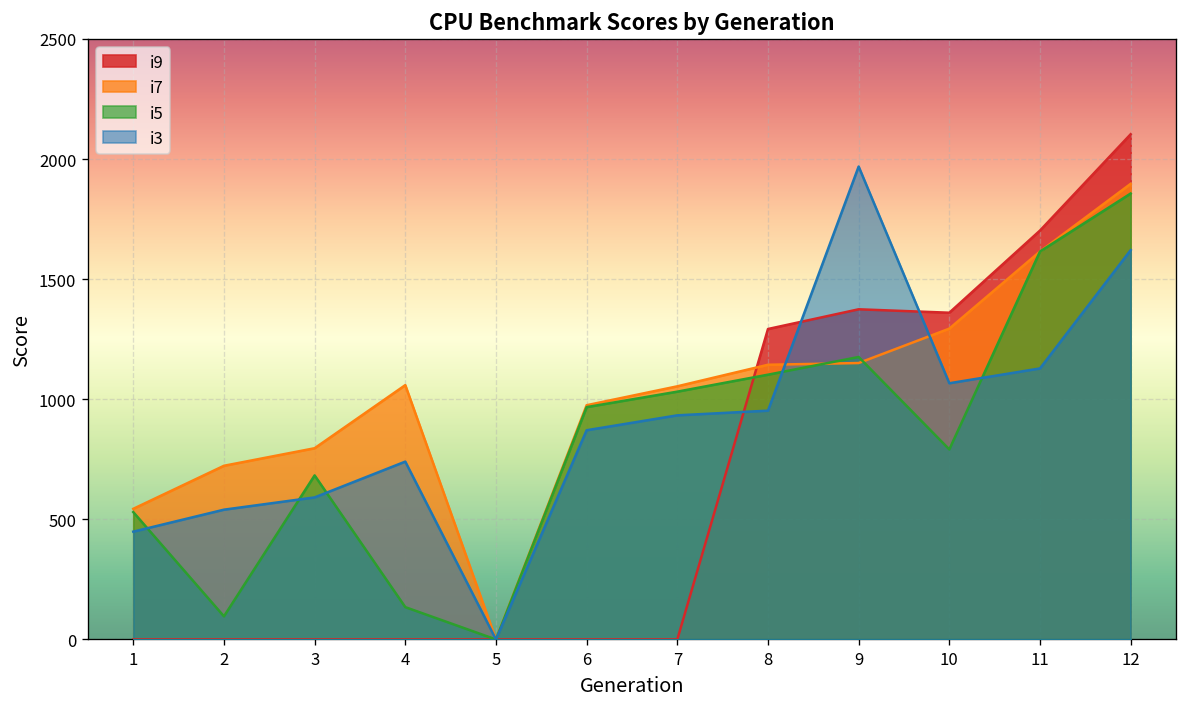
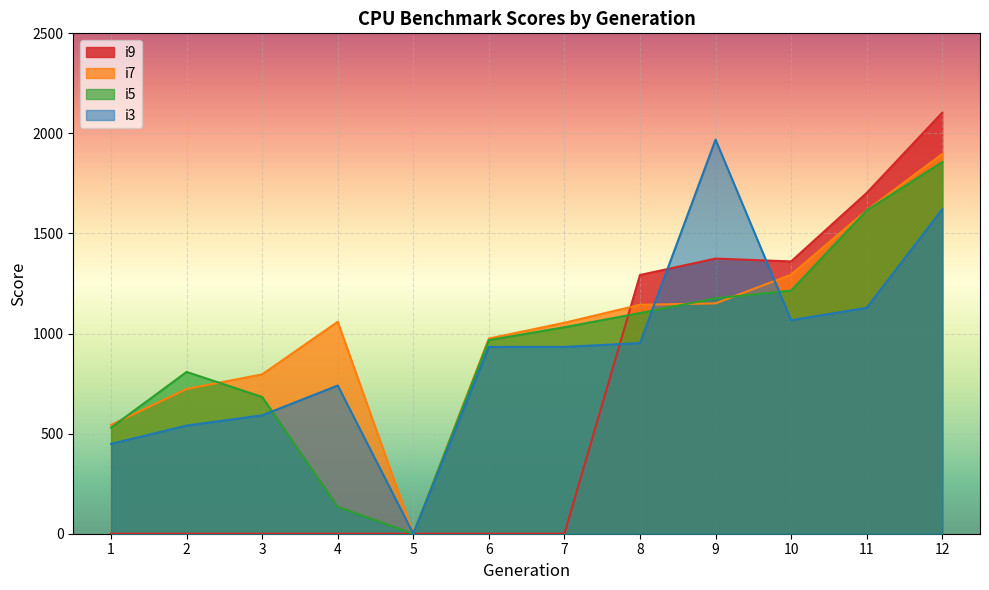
  {
    "i9": {
      "1": 0,
      "2": 0,
      "3": 0,
      "4": 0,
      "6": 0,
      "7": 0,
      "8": 1290,
      "9": 1370,
      "10": 1360,
      "11": 1700,
      "12": 2100
    },
    "i7": {
      "1": 540,
      "2": 720,
      "3": 800,
      "4": 1060,
      "7": 1050,
      "8": 1140,
      "9": 1150,
      "10": 1290,
      "12": 1900
    },
    "i5": {
      "1": 530,
-     "2": 100,
+     "2": 810,
      "3": 680,
      "4": 130,
      "7": 1030,
      "8": 1100,
      "9": 1180,
-     "10": 790,
+     "10": 1210,
      "12": 1860
    },
    "i3": {
      "1": 450,
      "2": 540,
      "3": 590,
      "4": 740,
-     "6": 870,
+     "6": 930,
      "7": 930,
      "8": 950,
      "9": 1970,
      "10": 1070,
      "11": 1130,
      "12": 1620
    }
  }
